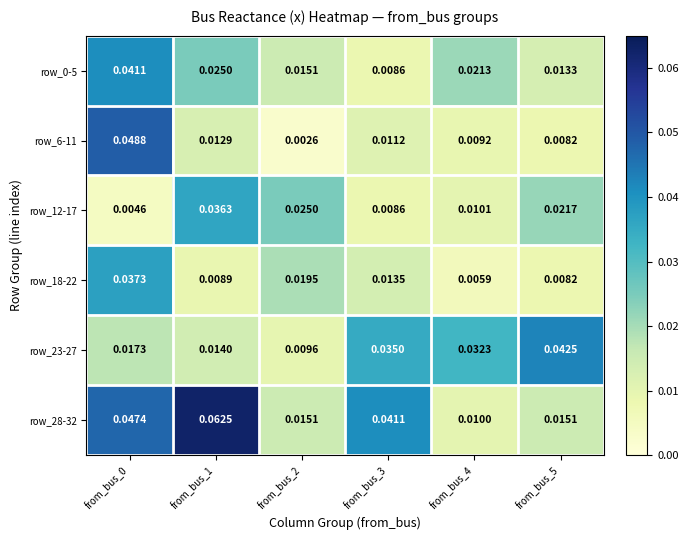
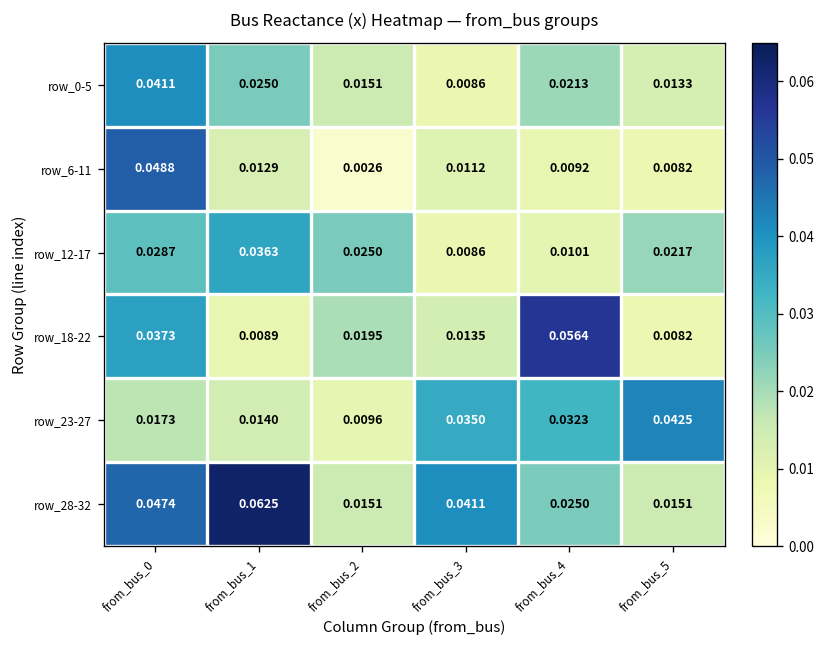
  {
    "row_0-5": {
      "from_bus_0": 0.0411,
      "from_bus_1": 0.0250,
      "from_bus_2": 0.0151,
      "from_bus_3": 0.0086,
      "from_bus_4": 0.0213,
      "from_bus_5": 0.0133
    },
    "row_6-11": {
      "from_bus_0": 0.0488,
      "from_bus_1": 0.0129,
      "from_bus_2": 0.0026,
      "from_bus_3": 0.0112,
      "from_bus_4": 0.0092,
      "from_bus_5": 0.0082
    },
    "row_12-17": {
-     "from_bus_0": 0.0046,
+     "from_bus_0": 0.0287,
      "from_bus_1": 0.0363,
      "from_bus_2": 0.0250,
      "from_bus_3": 0.0086,
      "from_bus_4": 0.0101,
      "from_bus_5": 0.0217
    },
    "row_18-22": {
      "from_bus_0": 0.0373,
      "from_bus_1": 0.0089,
      "from_bus_2": 0.0195,
      "from_bus_3": 0.0135,
-     "from_bus_4": 0.0059,
+     "from_bus_4": 0.0564,
      "from_bus_5": 0.0082
    },
    "row_23-27": {
      "from_bus_0": 0.0173,
      "from_bus_1": 0.0140,
      "from_bus_2": 0.0096,
      "from_bus_3": 0.0350,
      "from_bus_4": 0.0323,
      "from_bus_5": 0.0425
    },
    "row_28-32": {
      "from_bus_0": 0.0474,
      "from_bus_1": 0.0625,
      "from_bus_2": 0.0151,
      "from_bus_3": 0.0411,
-     "from_bus_4": 0.0100,
+     "from_bus_4": 0.0250,
      "from_bus_5": 0.0151
    }
  }
